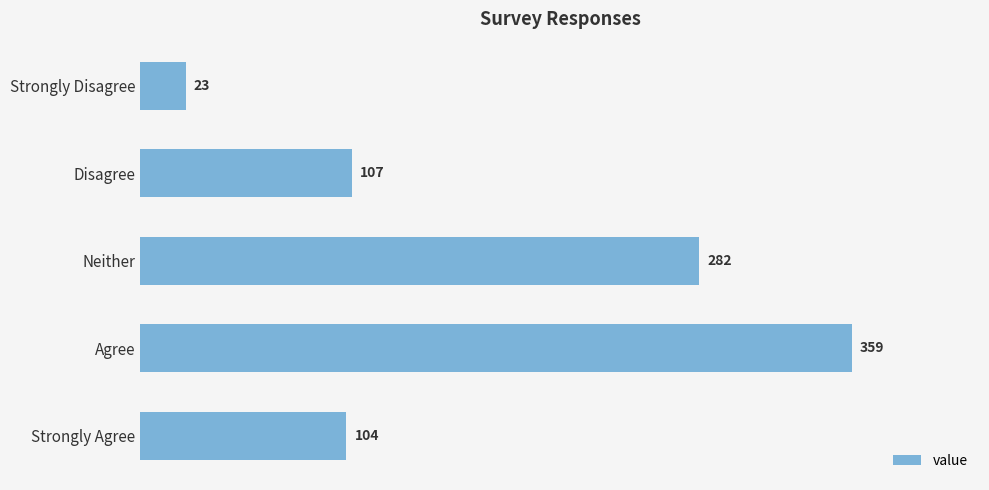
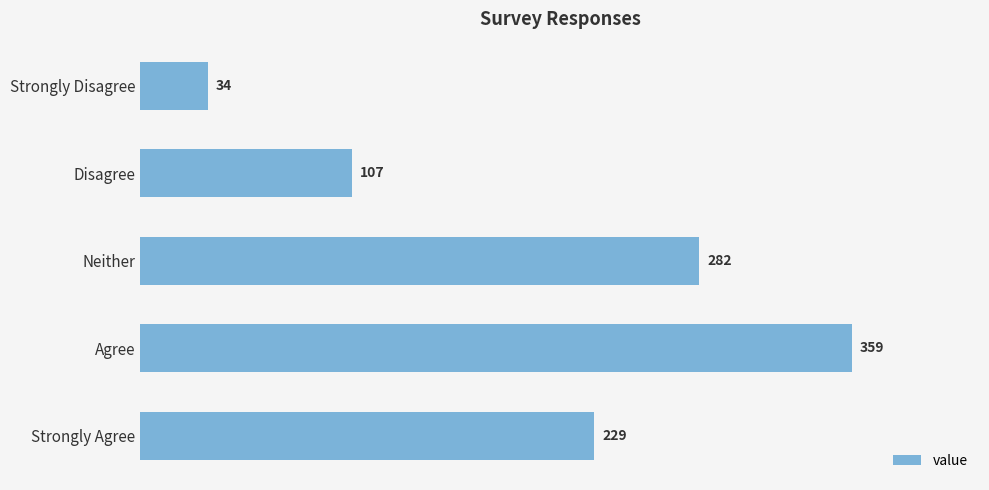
  {
-   "Strongly Disagree": 23,
+   "Strongly Disagree": 34,
    "Disagree": 107,
    "Neither": 282,
    "Agree": 359,
-   "Strongly Agree": 104
+   "Strongly Agree": 229
  }
